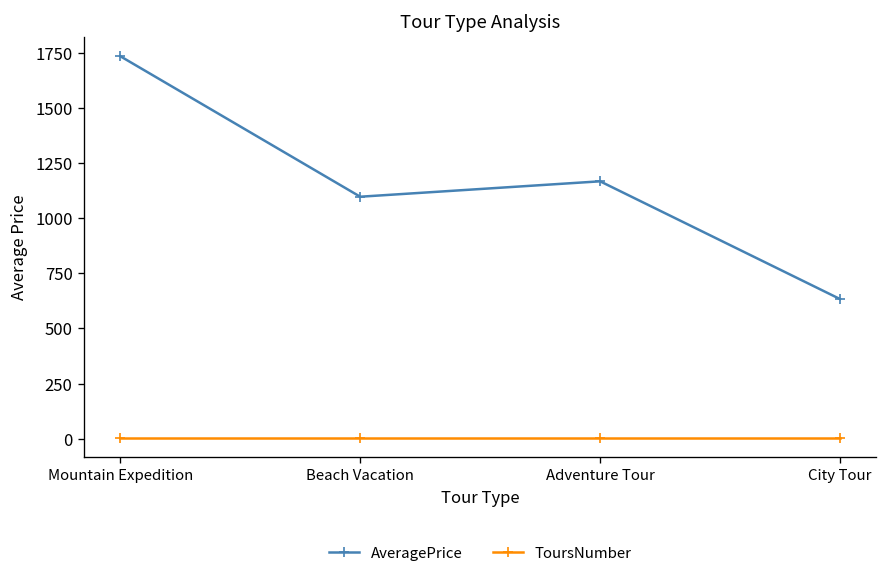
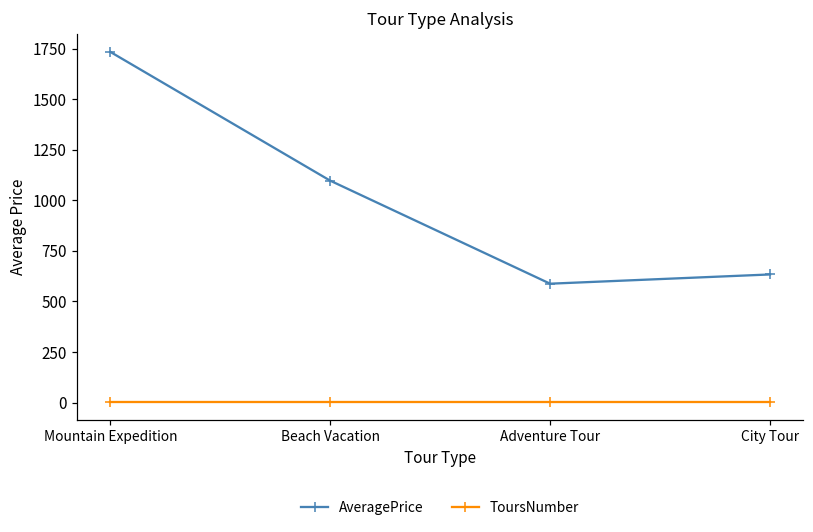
  {
    "AveragePrice": {
      "Mountain Expedition": 1730,
      "Beach Vacation": 1100,
-     "Adventure Tour": 1170,
+     "Adventure Tour": 590,
      "City Tour": 630
    },
    "ToursNumber": {
      "Mountain Expedition": 0,
      "Beach Vacation": 0,
      "Adventure Tour": 0,
      "City Tour": 0
    }
  }
